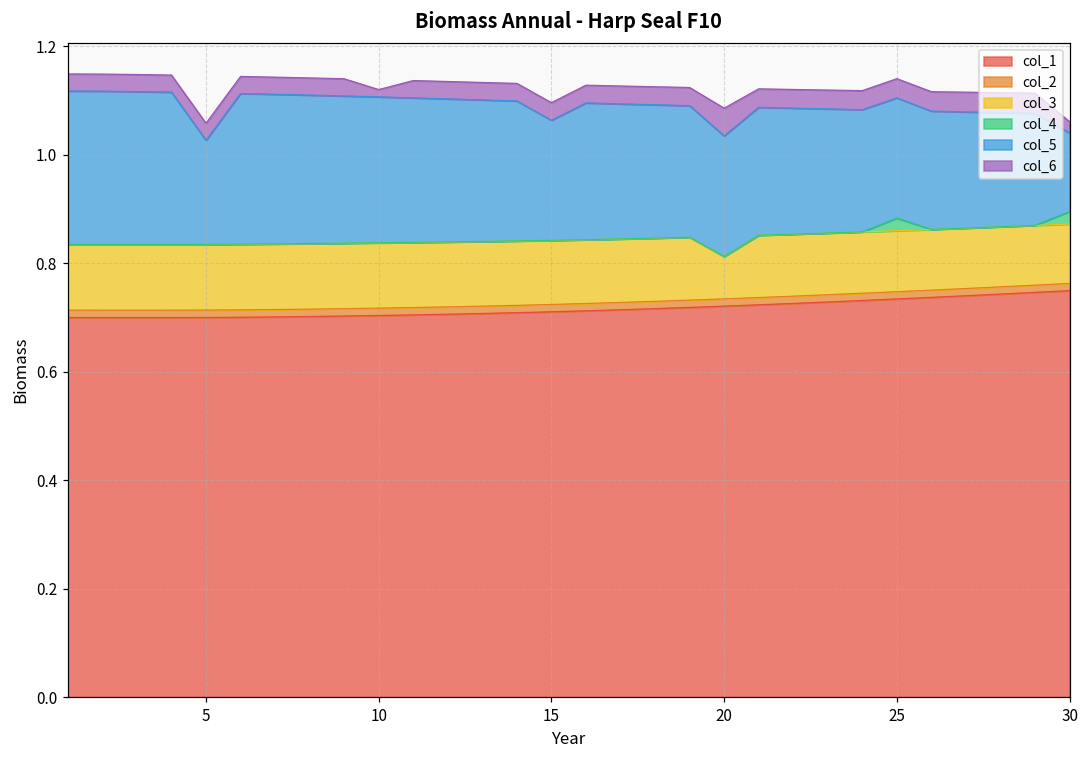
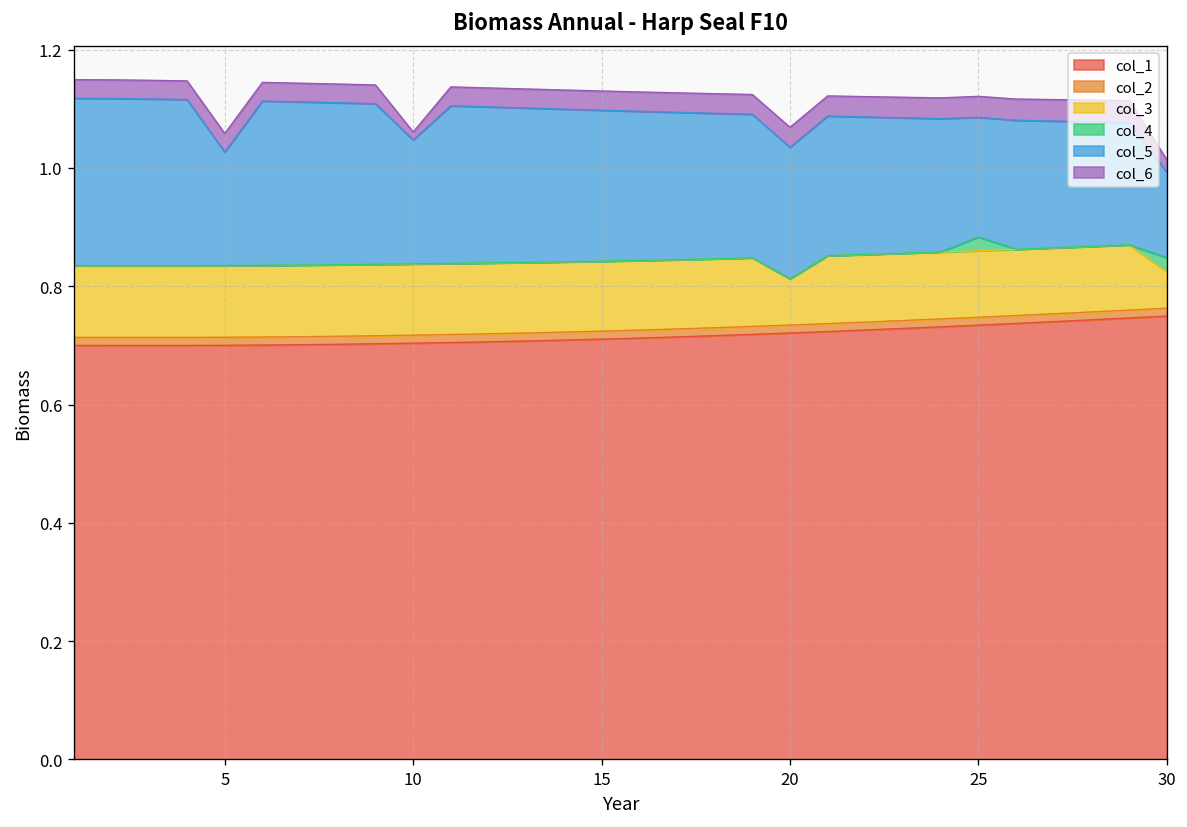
  {
    "col_3": {
      "25": 0.11,
-     "30": 0.11
+     "30": 0.06
    },
    "col_4": {
      "25": 0.02,
      "30": 0.02
    },
    "col_5": {
      "5": 0.19,
-     "10": 0.27,
-     "15": 0.22,
+     "10": 0.21,
+     "15": 0.26,
      "20": 0.22,
-     "25": 0.22,
+     "25": 0.20,
      "30": 0.14
    },
    "col_6": {
      "5": 0.03,
      "10": 0.01,
      "15": 0.03,
-     "20": 0.05,
+     "20": 0.03,
      "25": 0.04,
      "30": 0.02
    }
  }
